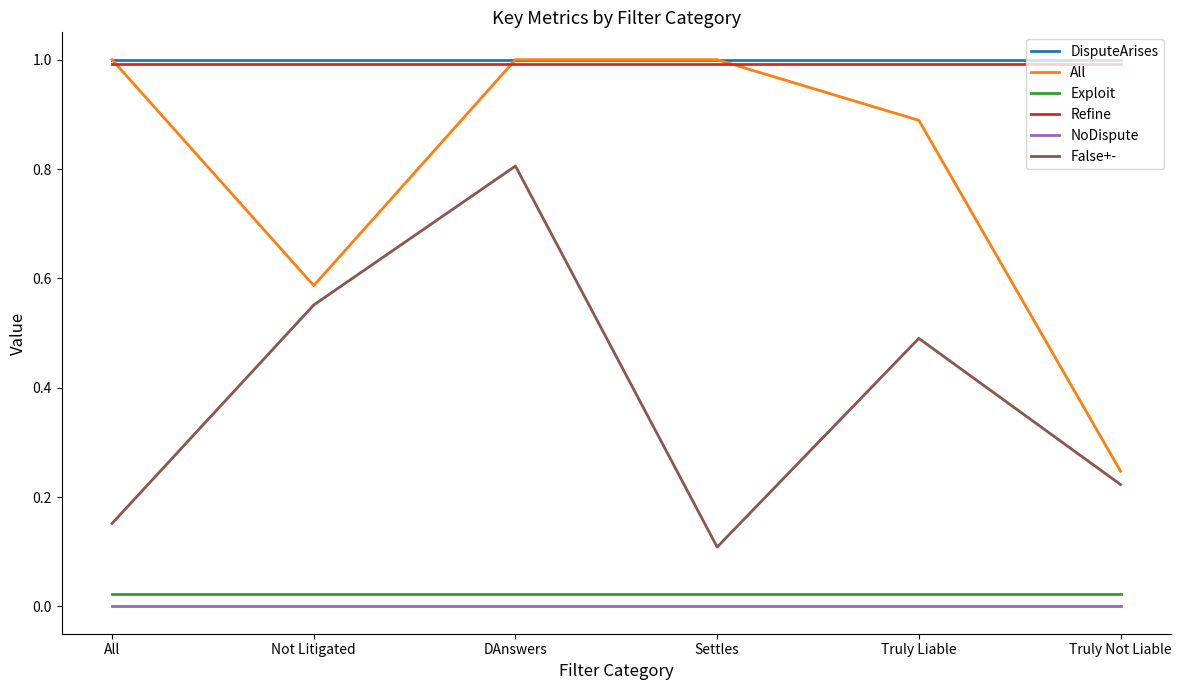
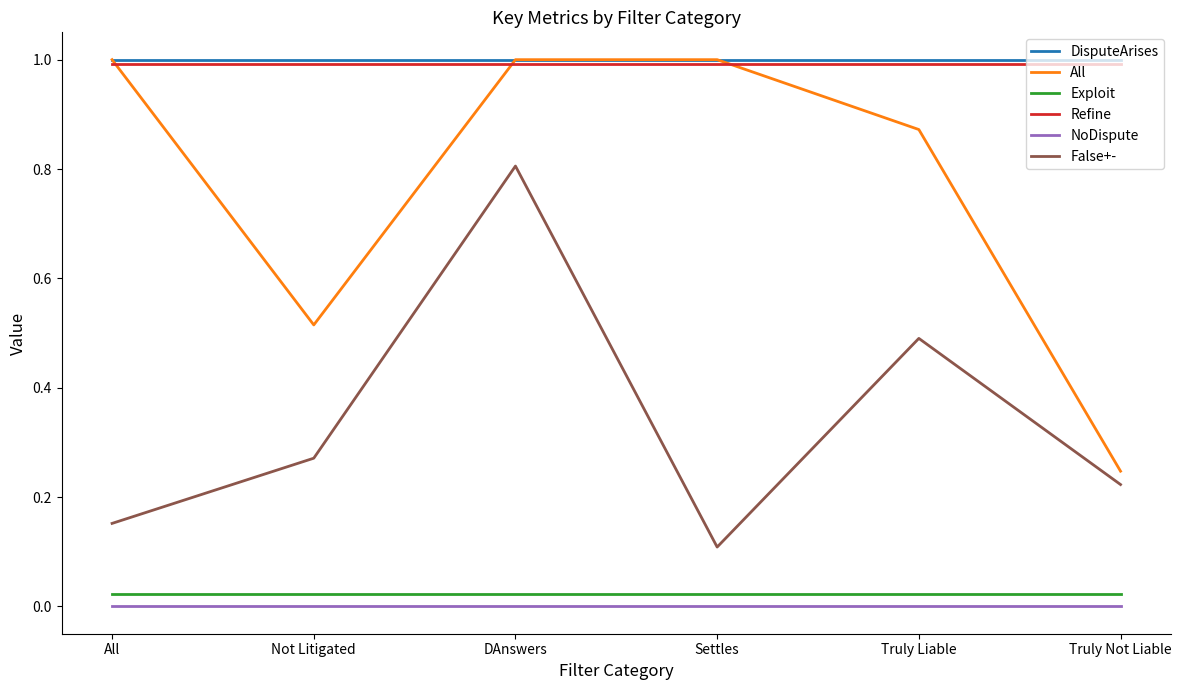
  {
    "DisputeArises": {
      "Not Litigated": 1.00,
      "Truly Liable": 1.00
    },
    "All": {
-     "Not Litigated": 0.59,
-     "Truly Liable": 0.89,
+     "Not Litigated": 0.51,
+     "Truly Liable": 0.87,
      "Truly Not Liable": 0.25
    },
    "Exploit": {
      "All": 0.02,
      "Not Litigated": 0.02,
      "DAnswers": 0.02,
      "Settles": 0.02,
      "Truly Liable": 0.02,
      "Truly Not Liable": 0.02
    },
    "Refine": {
      "All": 0.99,
      "Not Litigated": 0.99,
      "DAnswers": 0.99,
      "Settles": 0.99,
      "Truly Liable": 0.99
    },
    "NoDispute": {
      "All": 0.00,
      "Not Litigated": 0.00,
      "DAnswers": 0.00,
      "Settles": 0.00,
      "Truly Liable": 0.00,
      "Truly Not Liable": 0.00
    },
    "False+-": {
      "All": 0.15,
-     "Not Litigated": 0.55,
+     "Not Litigated": 0.27,
      "DAnswers": 0.81,
      "Settles": 0.11,
      "Truly Liable": 0.49,
      "Truly Not Liable": 0.22
    }
  }
